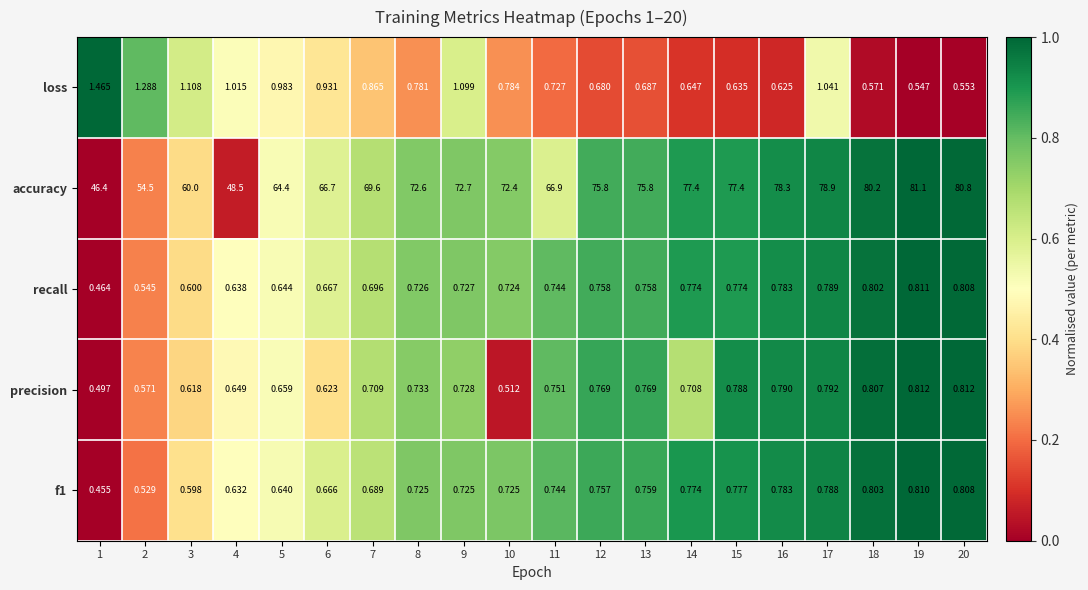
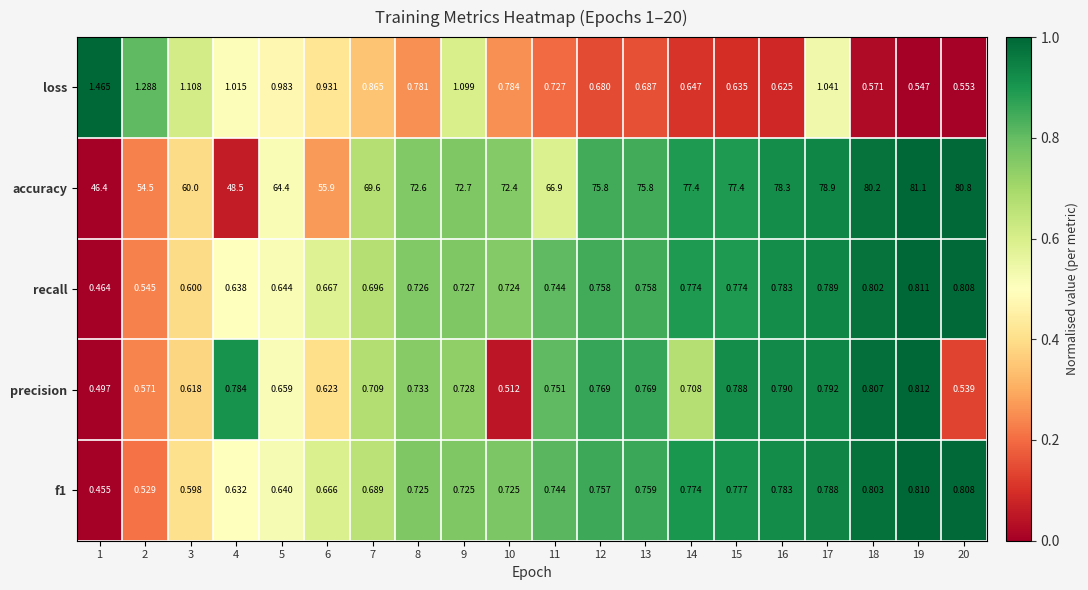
  {
    "loss": {
      "1": 1.465,
      "2": 1.288,
      "3": 1.108,
      "4": 1.015,
      "5": 0.983,
      "6": 0.931,
      "7": 0.865,
      "8": 0.781,
      "9": 1.099,
      "10": 0.784,
      "11": 0.727,
      "12": 0.680,
      "13": 0.687,
      "14": 0.647,
      "15": 0.635,
      "16": 0.625,
      "17": 1.041,
      "18": 0.571,
      "19": 0.547,
      "20": 0.553
    },
    "accuracy": {
      "1": 46.4,
      "2": 54.5,
      "3": 60.0,
      "4": 48.5,
      "5": 64.4,
-     "6": 66.7,
+     "6": 55.9,
      "7": 69.6,
      "8": 72.6,
      "9": 72.7,
      "10": 72.4,
      "11": 66.9,
      "12": 75.8,
      "13": 75.8,
      "14": 77.4,
      "15": 77.4,
      "16": 78.3,
      "17": 78.9,
      "18": 80.2,
      "19": 81.1,
      "20": 80.8
    },
    "recall": {
      "1": 0.464,
      "2": 0.545,
      "3": 0.600,
      "4": 0.638,
      "5": 0.644,
      "6": 0.667,
      "7": 0.696,
      "8": 0.726,
      "9": 0.727,
      "10": 0.724,
      "11": 0.744,
      "12": 0.758,
      "13": 0.758,
      "14": 0.774,
      "15": 0.774,
      "16": 0.783,
      "17": 0.789,
      "18": 0.802,
      "19": 0.811,
      "20": 0.808
    },
    "precision": {
      "1": 0.497,
      "2": 0.571,
      "3": 0.618,
-     "4": 0.649,
+     "4": 0.784,
      "5": 0.659,
      "6": 0.623,
      "7": 0.709,
      "8": 0.733,
      "9": 0.728,
      "10": 0.512,
      "11": 0.751,
      "12": 0.769,
      "13": 0.769,
      "14": 0.708,
      "15": 0.788,
      "16": 0.790,
      "17": 0.792,
      "18": 0.807,
      "19": 0.812,
-     "20": 0.812
+     "20": 0.539
    },
    "f1": {
      "1": 0.455,
      "2": 0.529,
      "3": 0.598,
      "4": 0.632,
      "5": 0.640,
      "6": 0.666,
      "7": 0.689,
      "8": 0.725,
      "9": 0.725,
      "10": 0.725,
      "11": 0.744,
      "12": 0.757,
      "13": 0.759,
      "14": 0.774,
      "15": 0.777,
      "16": 0.783,
      "17": 0.788,
      "18": 0.803,
      "19": 0.810,
      "20": 0.808
    }
  }
